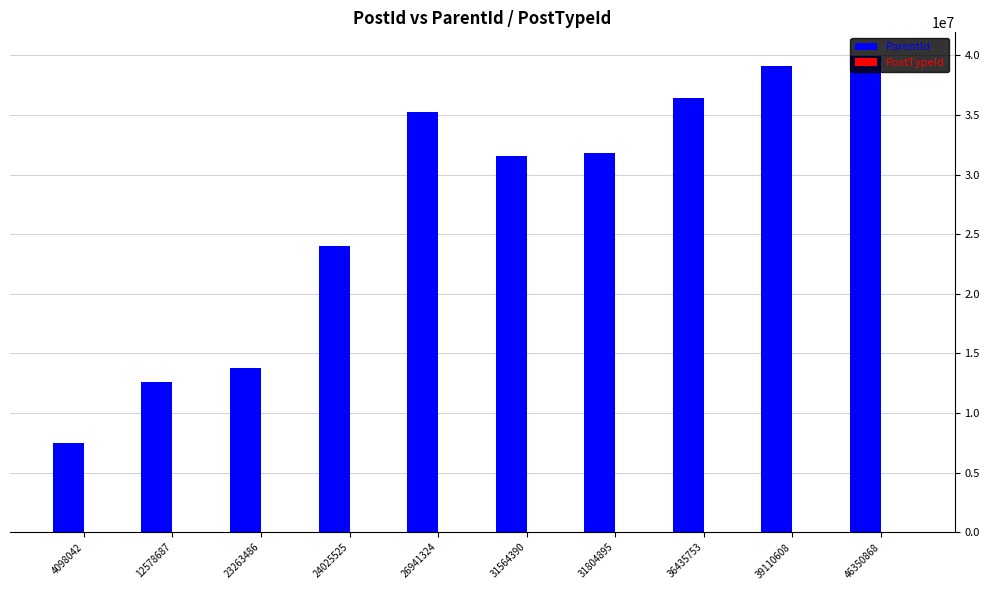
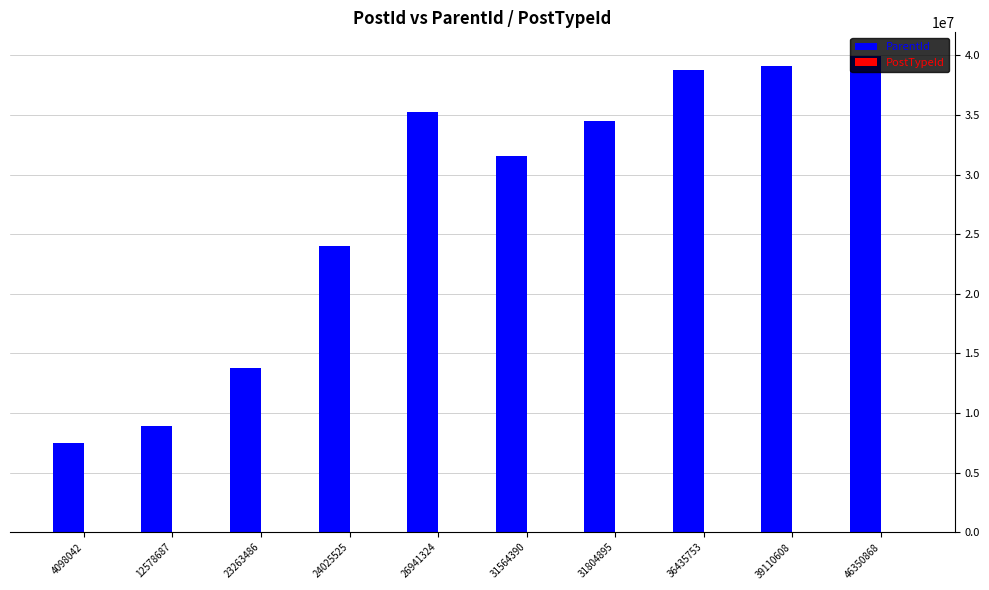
  {
    "ParentId": {
      "4098042": 7500000,
-     "12578687": 12600000,
+     "12578687": 8900000,
      "23263486": 13800000,
      "24025525": 24000000,
      "26941324": 35300000,
      "31564390": 31600000,
-     "31804895": 31800000,
-     "36435753": 36400000,
+     "31804895": 34500000,
+     "36435753": 38800000,
      "39110608": 39100000
    }
  }
